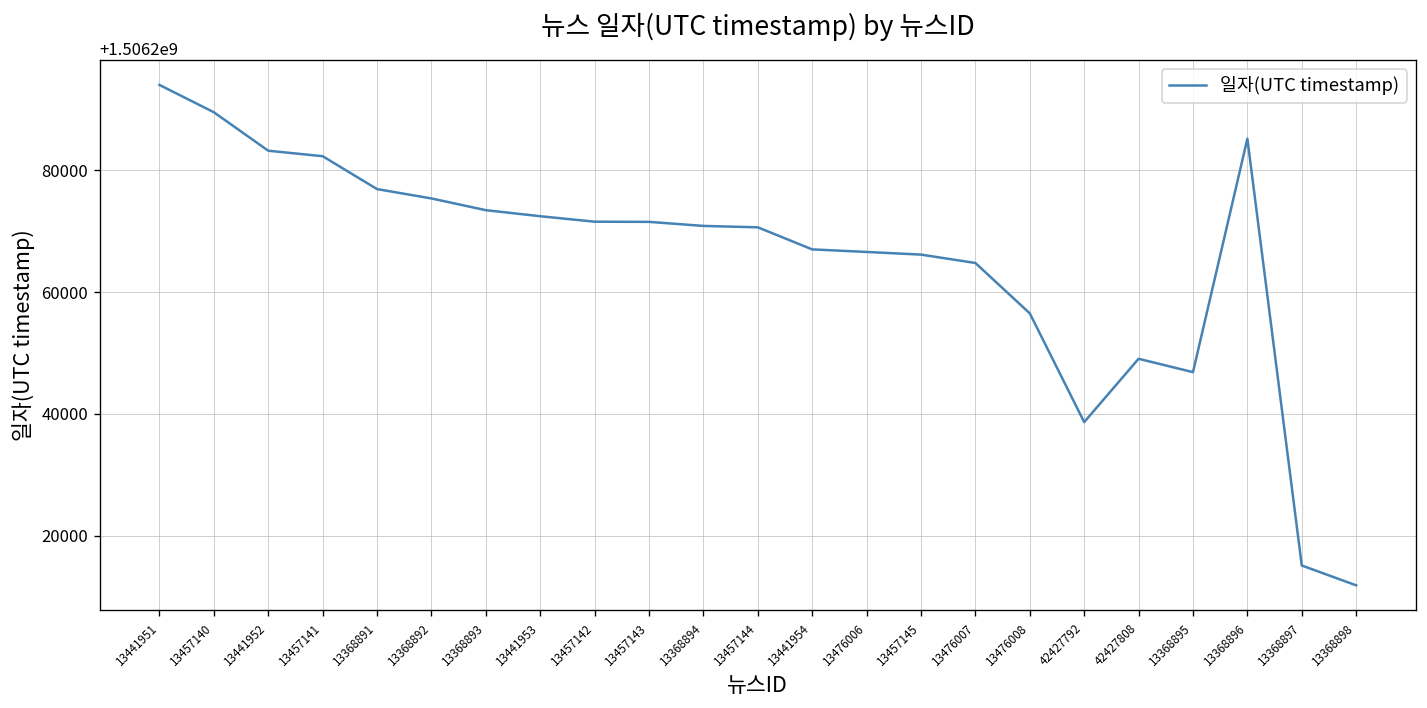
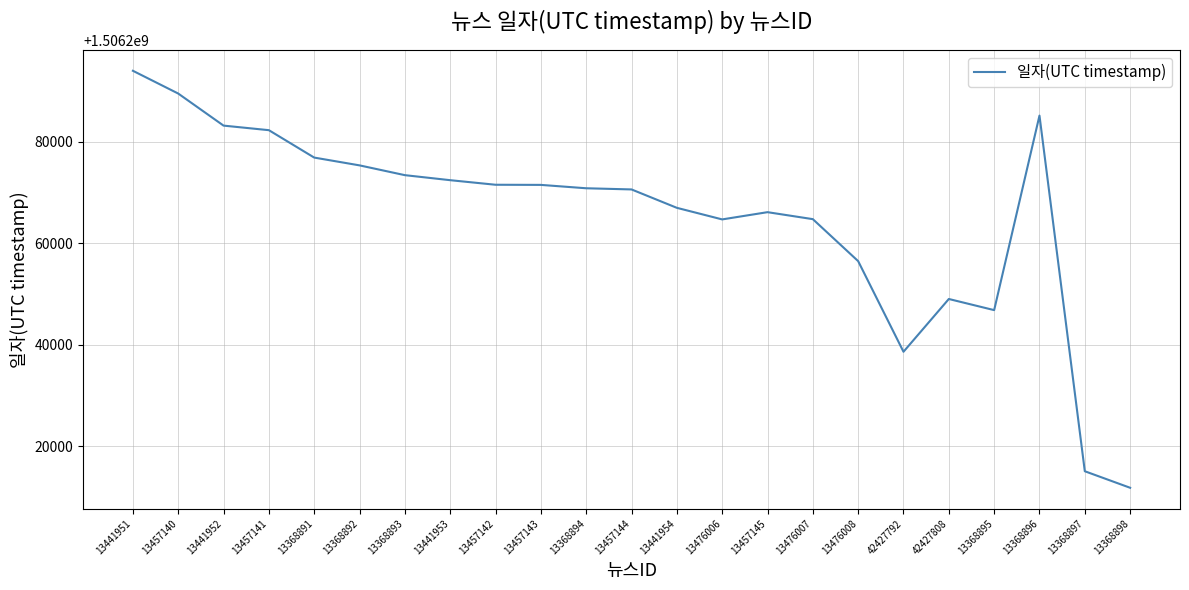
  {
    "13441951": 1506294000,
    "13457140": 1506290000,
    "13441952": 1506283000,
    "13457141": 1506282000,
    "13368891": 1506277000,
    "13368892": 1506275000,
    "13368893": 1506273000,
    "13441953": 1506272000,
    "13457142": 1506272000,
    "13457143": 1506272000,
    "13368894": 1506271000,
    "13457144": 1506271000,
    "13441954": 1506267000,
-   "13476006": 1506267000,
+   "13476006": 1506265000,
    "13457145": 1506266000,
    "13476007": 1506265000,
    "13476008": 1506257000,
    "42427792": 1506239000,
    "42427808": 1506249000,
    "13368895": 1506247000,
    "13368896": 1506285000,
    "13368897": 1506215000,
    "13368898": 1506212000
  }
